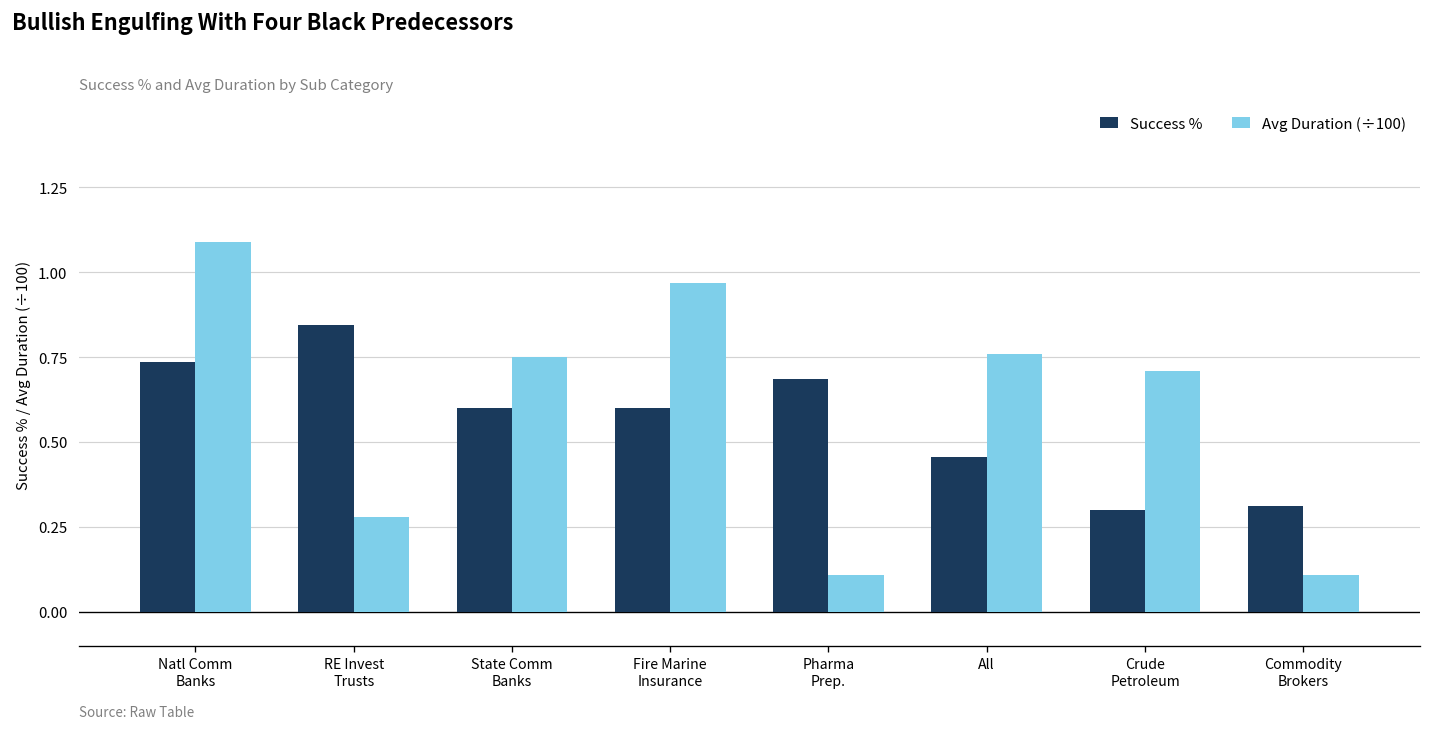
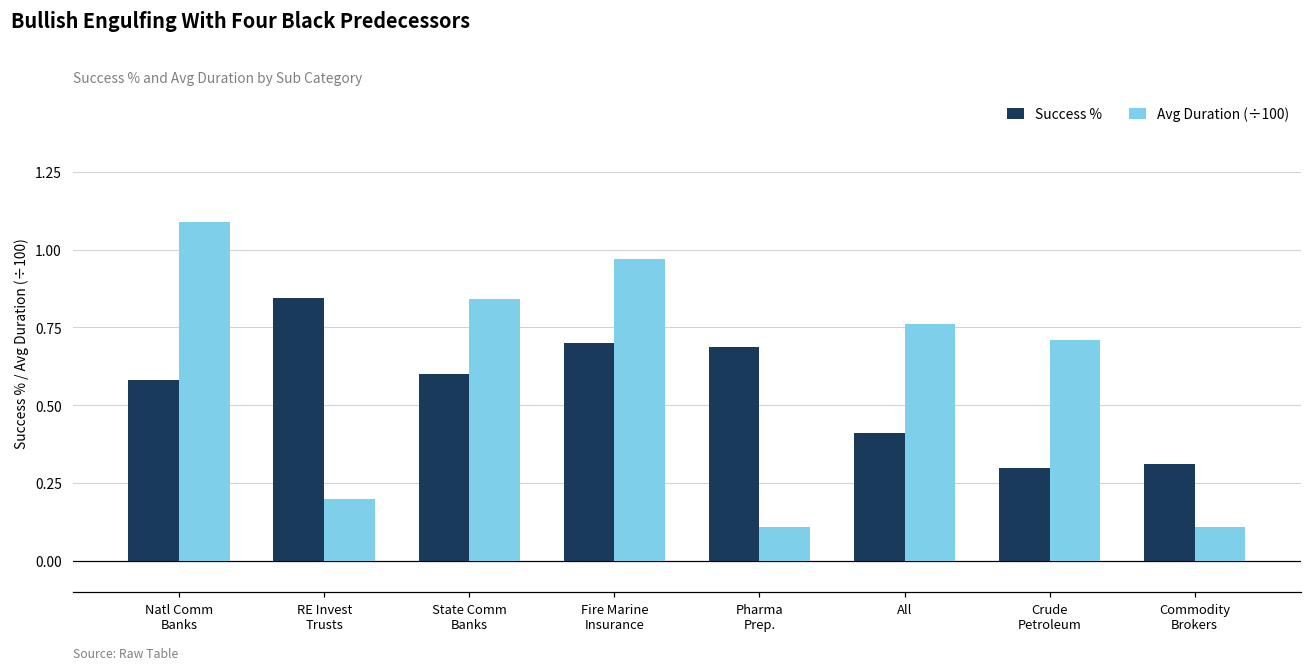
  {
    "Success %": {
-     "Natl Comm Banks": 0.74,
+     "Natl Comm Banks": 0.58,
      "RE Invest Trusts": 0.84,
      "State Comm Banks": 0.60,
-     "Fire Marine Insurance": 0.6,
+     "Fire Marine Insurance": 0.7,
      "Pharma Prep.": 0.69,
-     "All": 0.46,
+     "All": 0.41,
      "Crude Petroleum": 0.30,
      "Commodity Brokers": 0.31
    },
    "Avg Duration (÷100)": {
      "Natl Comm Banks": 1.09,
-     "RE Invest Trusts": 0.28,
-     "State Comm Banks": 0.75,
+     "RE Invest Trusts": 0.20,
+     "State Comm Banks": 0.84,
      "Fire Marine Insurance": 0.97,
      "Pharma Prep.": 0.11,
      "All": 0.76,
      "Crude Petroleum": 0.71,
      "Commodity Brokers": 0.11
    }
  }
